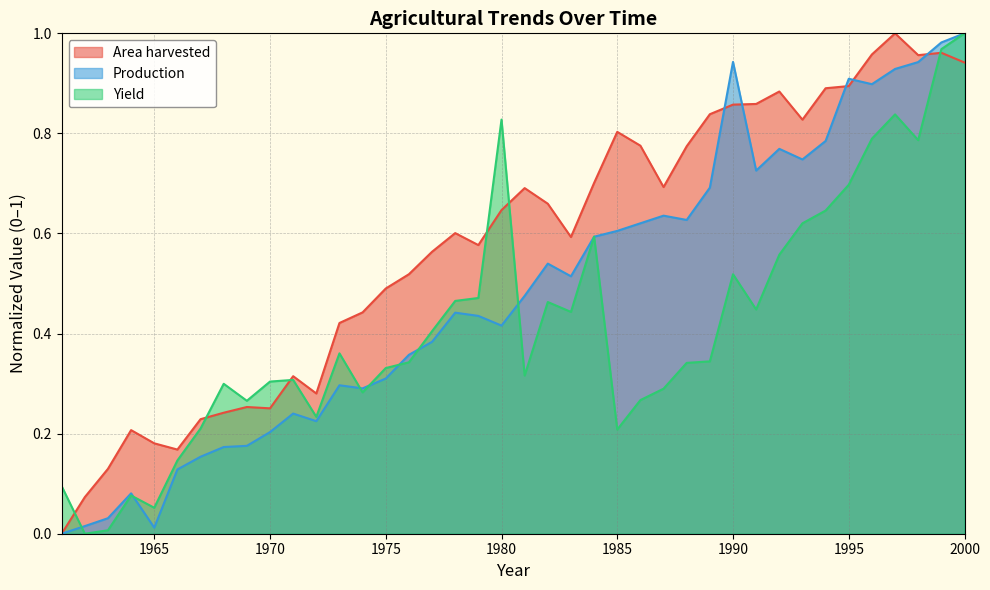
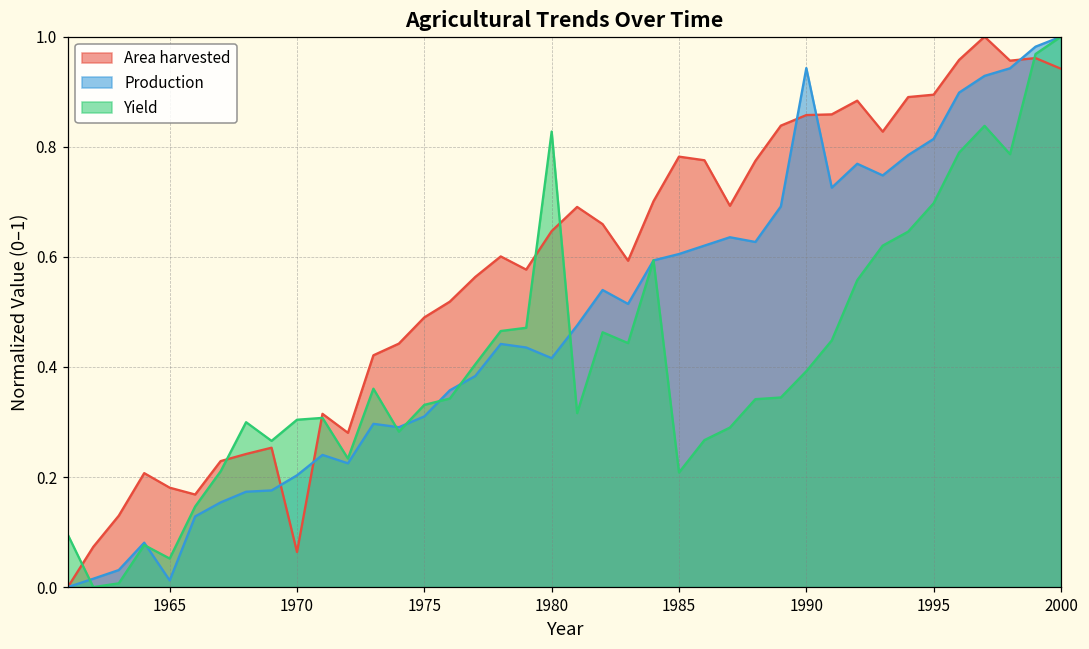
  {
    "Area harvested": {
      "1965": 0.18,
-     "1970": 0.25,
+     "1970": 0.06,
      "1975": 0.49,
      "1980": 0.65,
-     "1985": 0.80,
+     "1985": 0.78,
      "1990": 0.86,
      "1995": 0.89,
      "2000": 0.94
    },
    "Production": {
      "1965": 0.01,
      "1970": 0.20,
      "1975": 0.31,
      "1980": 0.42,
      "1985": 0.61,
      "1990": 0.94,
-     "1995": 0.91
+     "1995": 0.81
    },
    "Yield": {
      "1965": 0.05,
      "1970": 0.30,
      "1975": 0.33,
      "1980": 0.83,
      "1985": 0.21,
-     "1990": 0.52,
+     "1990": 0.39,
      "1995": 0.70
    }
  }
